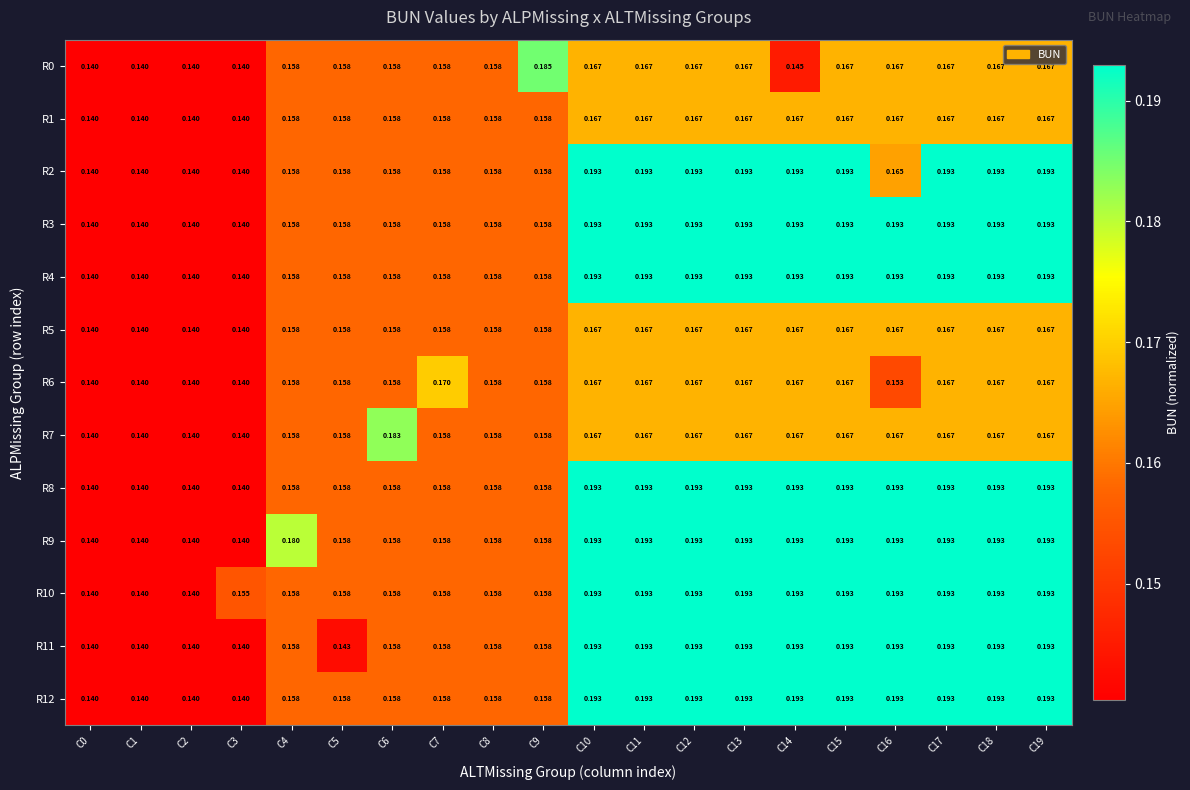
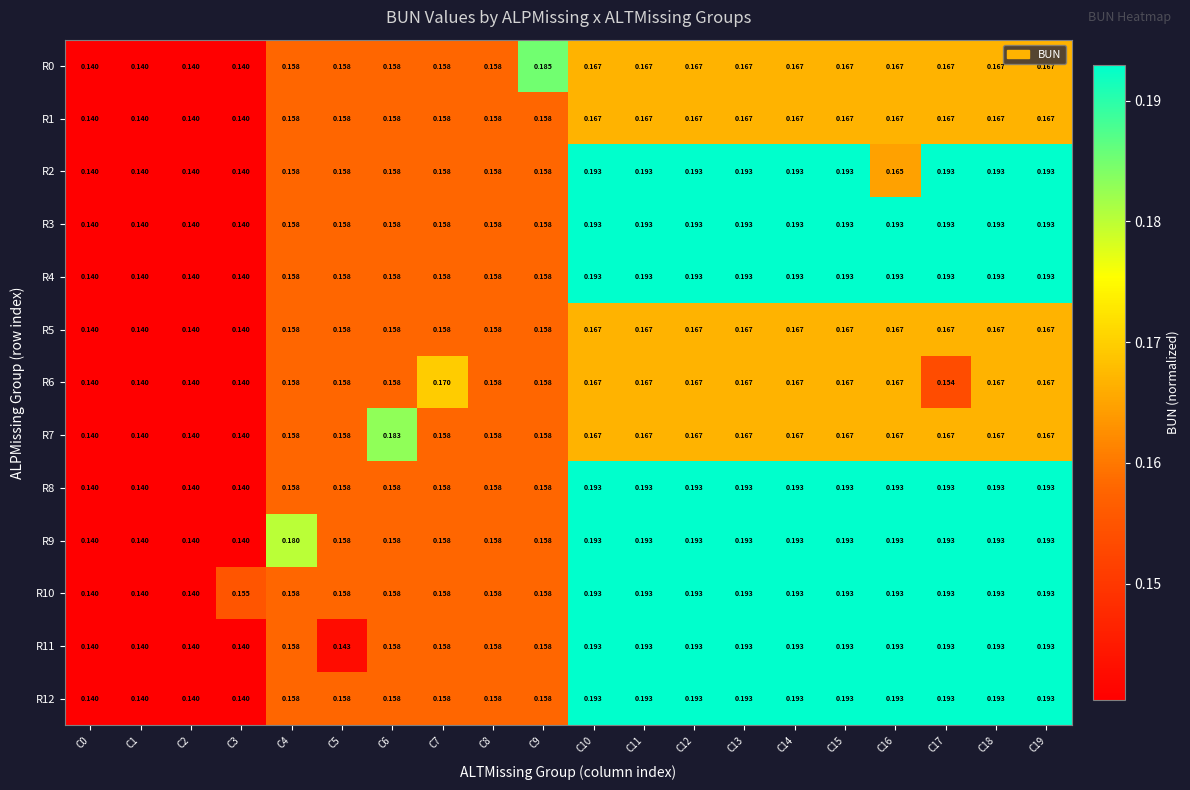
  {
    "R0": {
      "C0": 0.140,
      "C1": 0.140,
      "C2": 0.140,
      "C3": 0.140,
      "C4": 0.158,
      "C5": 0.158,
      "C6": 0.158,
      "C7": 0.158,
      "C8": 0.158,
      "C9": 0.185,
      "C10": 0.167,
      "C11": 0.167,
      "C12": 0.167,
      "C13": 0.167,
-     "C14": 0.145,
+     "C14": 0.167,
      "C15": 0.167,
      "C16": 0.167,
      "C17": 0.167
    },
    "R6": {
      "C0": 0.140,
      "C1": 0.140,
      "C2": 0.140,
      "C3": 0.140,
      "C4": 0.158,
      "C5": 0.158,
      "C6": 0.158,
      "C7": 0.170,
      "C8": 0.158,
      "C9": 0.158,
      "C10": 0.167,
      "C11": 0.167,
      "C12": 0.167,
      "C13": 0.167,
      "C14": 0.167,
      "C15": 0.167,
-     "C16": 0.153,
-     "C17": 0.167,
+     "C16": 0.167,
+     "C17": 0.154,
      "C18": 0.167,
      "C19": 0.167
    }
  }
